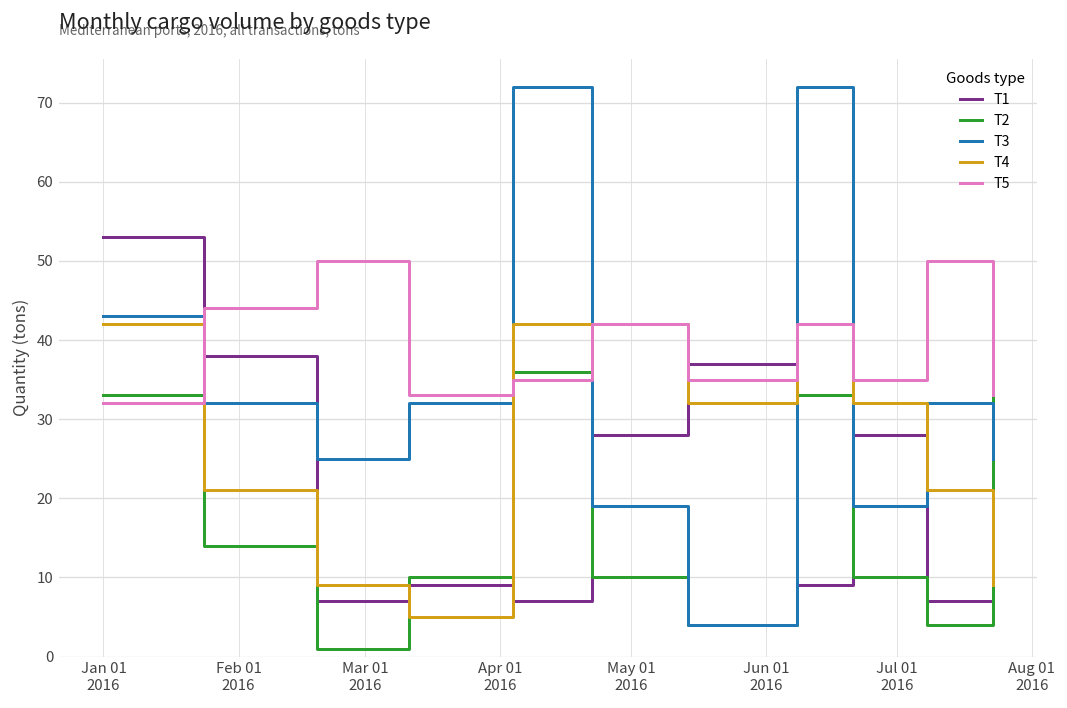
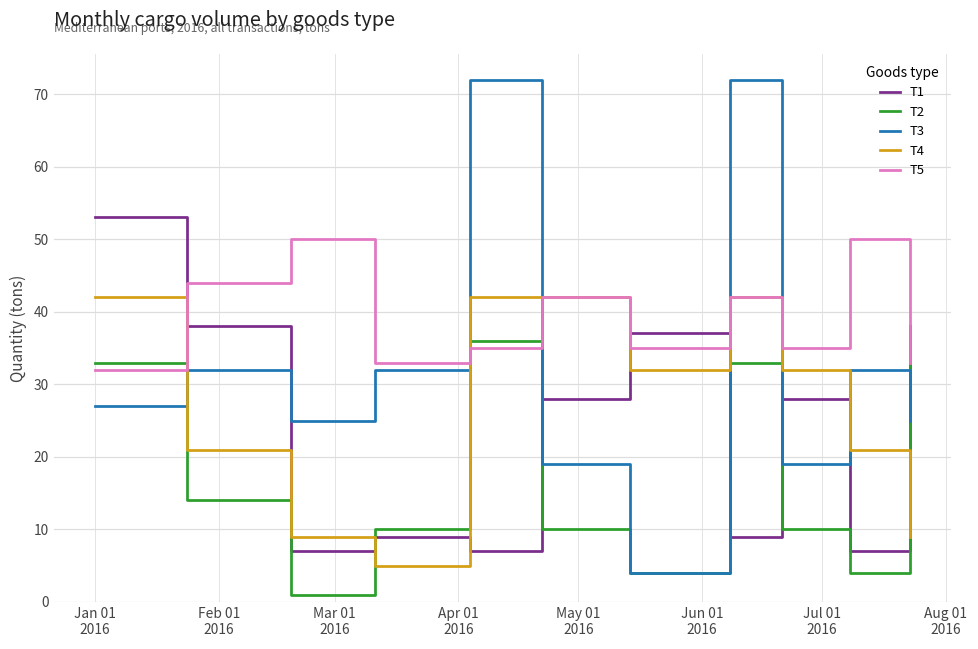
  {
    "T1": {
      "Jan 01 2016": 53
    },
    "T2": {
      "Jan 01 2016": 33
    },
    "T3": {
-     "Jan 01 2016": 43
+     "Jan 01 2016": 27
    },
    "T4": {
      "Jan 01 2016": 42
    },
    "T5": {
      "Jan 01 2016": 32
    }
  }
